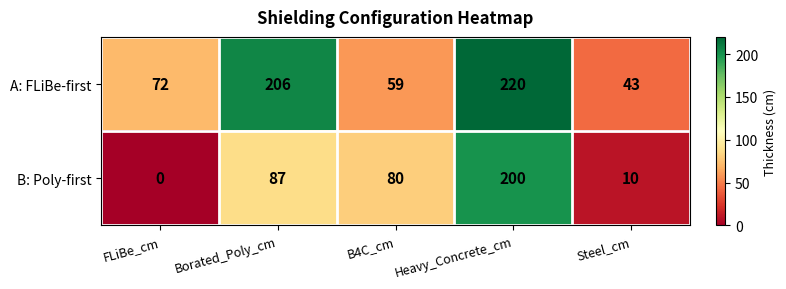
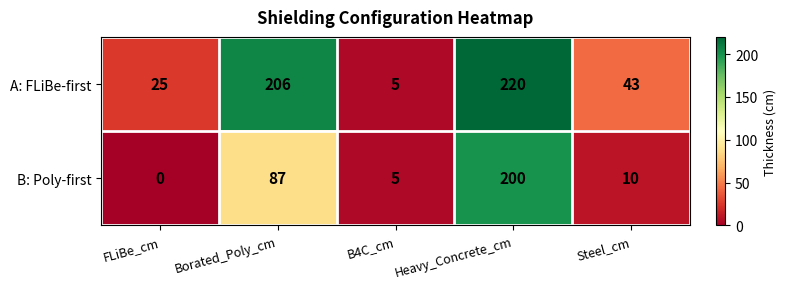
  {
    "A: FLiBe-first": {
-     "FLiBe_cm": 72,
+     "FLiBe_cm": 25,
      "Borated_Poly_cm": 206,
-     "B4C_cm": 59,
+     "B4C_cm": 5,
      "Heavy_Concrete_cm": 220,
      "Steel_cm": 43
    },
    "B: Poly-first": {
      "FLiBe_cm": 0,
      "Borated_Poly_cm": 87,
-     "B4C_cm": 80,
+     "B4C_cm": 5,
      "Heavy_Concrete_cm": 200,
      "Steel_cm": 10
    }
  }
